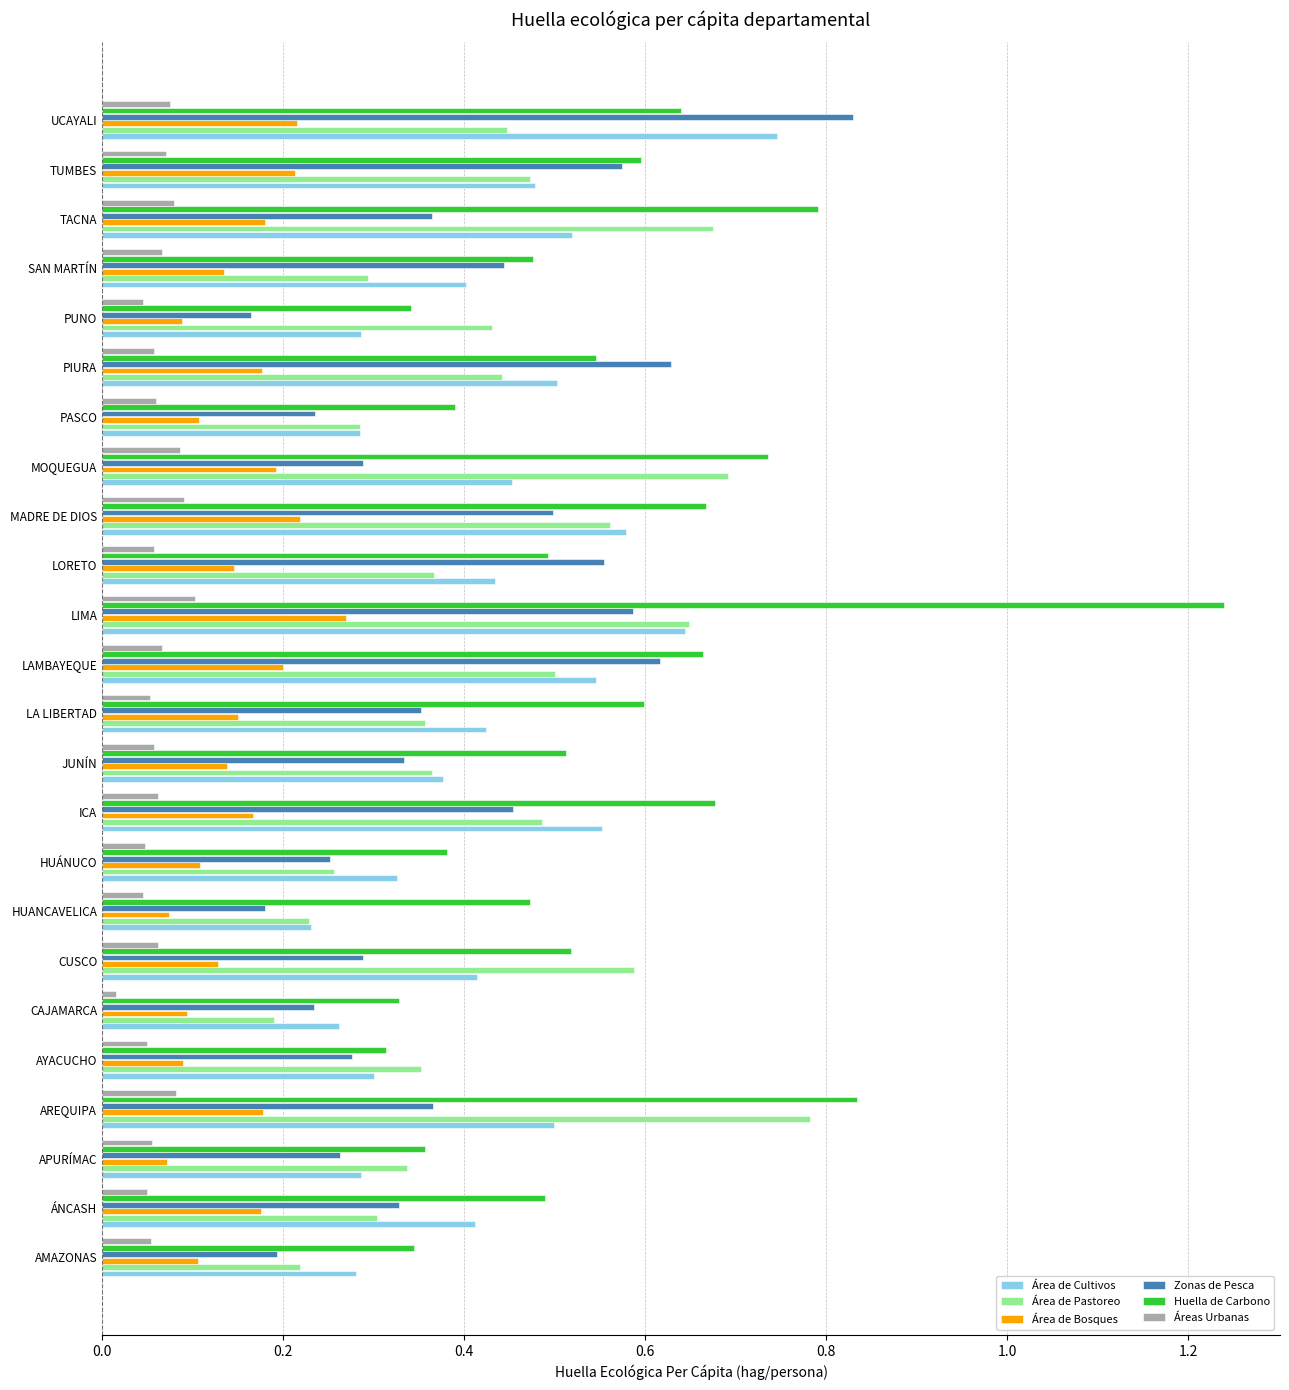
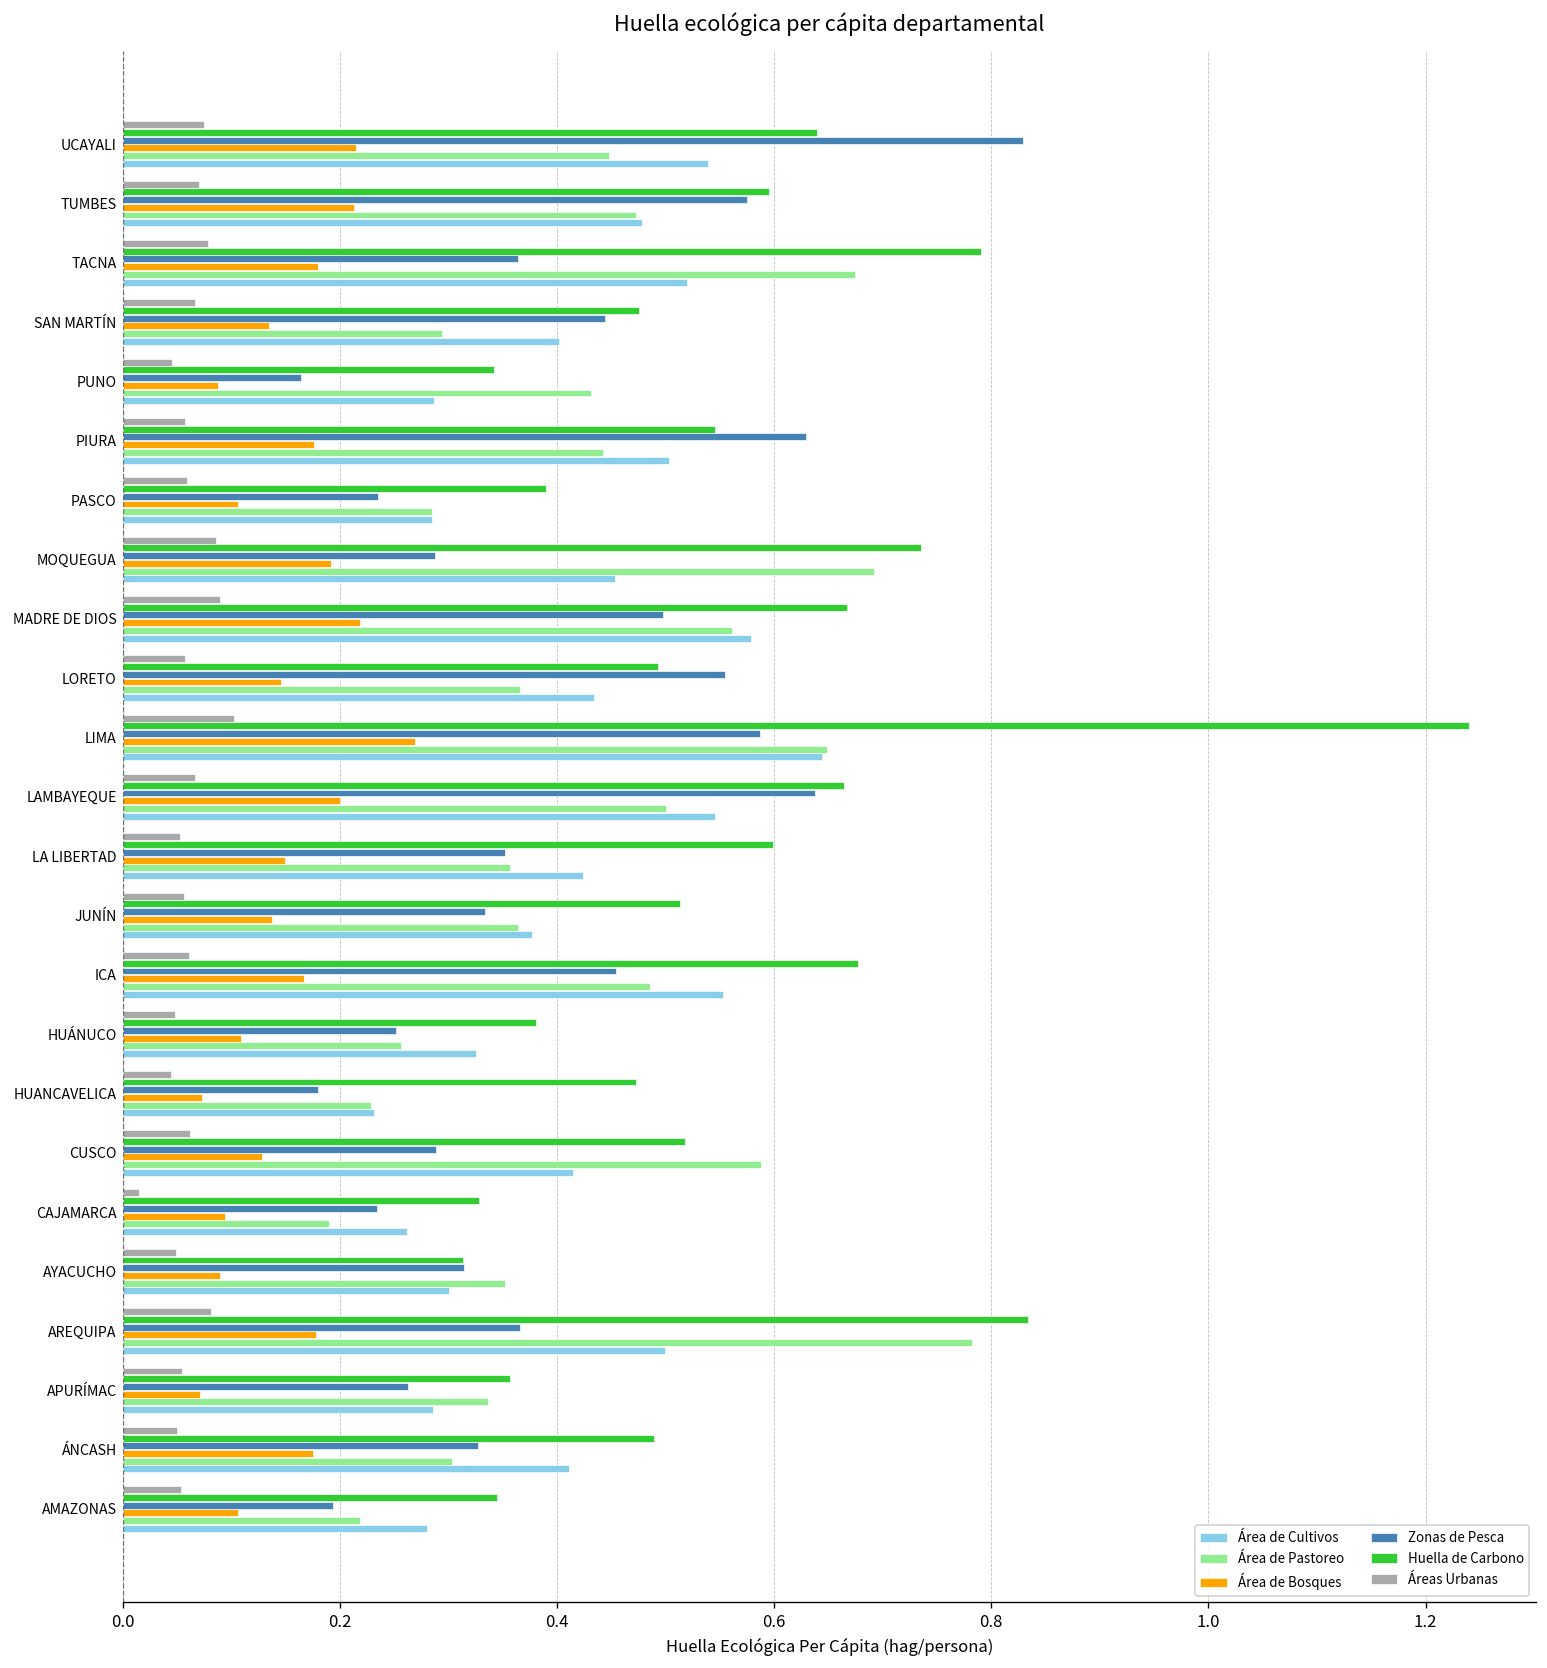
  {
    "Área de Cultivos": {
-     "UCAYALI": 0.75,
+     "UCAYALI": 0.54,
      "TUMBES": 0.48,
      "TACNA": 0.52,
      "SAN MARTÍN": 0.40,
      "PUNO": 0.29,
      "PIURA": 0.50,
      "PASCO": 0.29,
      "MOQUEGUA": 0.45,
      "MADRE DE DIOS": 0.58,
      "LORETO": 0.43,
      "LIMA": 0.64,
      "LAMBAYEQUE": 0.55,
      "LA LIBERTAD": 0.42,
      "JUNÍN": 0.38,
      "ICA": 0.55,
      "HUÁNUCO": 0.33,
      "HUANCAVELICA": 0.23,
      "CUSCO": 0.41,
      "CAJAMARCA": 0.26,
      "AYACUCHO": 0.30,
      "AREQUIPA": 0.50,
      "APURÍMAC": 0.29,
      "ÁNCASH": 0.41,
      "AMAZONAS": 0.28
    },
    "Área de Pastoreo": {
      "UCAYALI": 0.45,
      "TUMBES": 0.47,
      "TACNA": 0.67,
      "SAN MARTÍN": 0.29,
      "PUNO": 0.43,
      "PIURA": 0.44,
      "PASCO": 0.28,
      "MOQUEGUA": 0.69,
      "MADRE DE DIOS": 0.56,
      "LORETO": 0.37,
      "LIMA": 0.65,
      "LAMBAYEQUE": 0.50,
      "LA LIBERTAD": 0.36,
      "JUNÍN": 0.36,
      "ICA": 0.49,
      "HUÁNUCO": 0.26,
      "HUANCAVELICA": 0.23,
      "CUSCO": 0.59,
      "CAJAMARCA": 0.19,
      "AYACUCHO": 0.35,
      "AREQUIPA": 0.78,
      "APURÍMAC": 0.34,
      "ÁNCASH": 0.30,
      "AMAZONAS": 0.22
    },
    "Área de Bosques": {
      "UCAYALI": 0.22,
      "TUMBES": 0.21,
      "TACNA": 0.18,
      "SAN MARTÍN": 0.13,
      "PUNO": 0.09,
      "PIURA": 0.18,
      "PASCO": 0.11,
      "MOQUEGUA": 0.19,
      "MADRE DE DIOS": 0.22,
      "LORETO": 0.15,
      "LIMA": 0.27,
      "LAMBAYEQUE": 0.20,
      "LA LIBERTAD": 0.15,
      "JUNÍN": 0.14,
      "ICA": 0.17,
      "HUÁNUCO": 0.11,
      "HUANCAVELICA": 0.07,
      "CUSCO": 0.13,
      "CAJAMARCA": 0.09,
      "AYACUCHO": 0.09,
      "AREQUIPA": 0.18,
      "APURÍMAC": 0.07,
      "ÁNCASH": 0.18,
      "AMAZONAS": 0.11
    },
    "Zonas de Pesca": {
      "UCAYALI": 0.83,
      "TUMBES": 0.57,
      "TACNA": 0.36,
      "SAN MARTÍN": 0.44,
      "PUNO": 0.16,
      "PIURA": 0.63,
      "PASCO": 0.24,
      "MOQUEGUA": 0.29,
      "MADRE DE DIOS": 0.50,
      "LORETO": 0.55,
      "LIMA": 0.59,
-     "LAMBAYEQUE": 0.62,
+     "LAMBAYEQUE": 0.64,
      "LA LIBERTAD": 0.35,
      "JUNÍN": 0.33,
      "ICA": 0.45,
      "HUÁNUCO": 0.25,
      "HUANCAVELICA": 0.18,
      "CUSCO": 0.29,
      "CAJAMARCA": 0.23,
-     "AYACUCHO": 0.28,
+     "AYACUCHO": 0.31,
      "AREQUIPA": 0.37,
      "APURÍMAC": 0.26,
      "ÁNCASH": 0.33,
      "AMAZONAS": 0.19
    },
    "Huella de Carbono": {
      "UCAYALI": 0.64,
      "TUMBES": 0.60,
      "TACNA": 0.79,
      "SAN MARTÍN": 0.48,
      "PUNO": 0.34,
      "PIURA": 0.55,
      "PASCO": 0.39,
      "MOQUEGUA": 0.74,
      "MADRE DE DIOS": 0.67,
      "LORETO": 0.49,
      "LIMA": 1.24,
      "LAMBAYEQUE": 0.66,
      "LA LIBERTAD": 0.60,
      "JUNÍN": 0.51,
      "ICA": 0.68,
      "HUÁNUCO": 0.38,
      "HUANCAVELICA": 0.47,
      "CUSCO": 0.52,
      "CAJAMARCA": 0.33,
      "AYACUCHO": 0.31,
      "AREQUIPA": 0.83,
      "APURÍMAC": 0.36,
      "ÁNCASH": 0.49,
      "AMAZONAS": 0.35
    },
    "Áreas Urbanas": {
      "UCAYALI": 0.08,
      "TUMBES": 0.07,
      "TACNA": 0.08,
      "SAN MARTÍN": 0.07,
      "PUNO": 0.05,
      "PIURA": 0.06,
      "PASCO": 0.06,
      "MOQUEGUA": 0.09,
      "MADRE DE DIOS": 0.09,
      "LORETO": 0.06,
      "LIMA": 0.10,
      "LAMBAYEQUE": 0.07,
      "LA LIBERTAD": 0.05,
      "JUNÍN": 0.06,
      "ICA": 0.06,
      "HUÁNUCO": 0.05,
      "HUANCAVELICA": 0.04,
      "CUSCO": 0.06,
      "CAJAMARCA": 0.02,
      "AYACUCHO": 0.05,
      "AREQUIPA": 0.08,
      "APURÍMAC": 0.05,
      "ÁNCASH": 0.05,
      "AMAZONAS": 0.05
    }
  }
